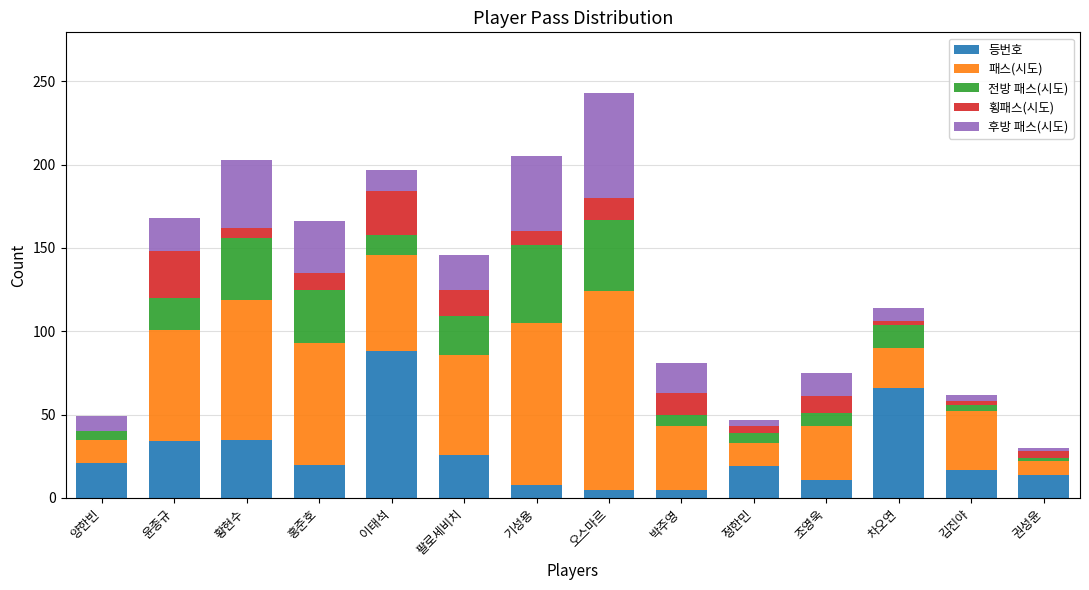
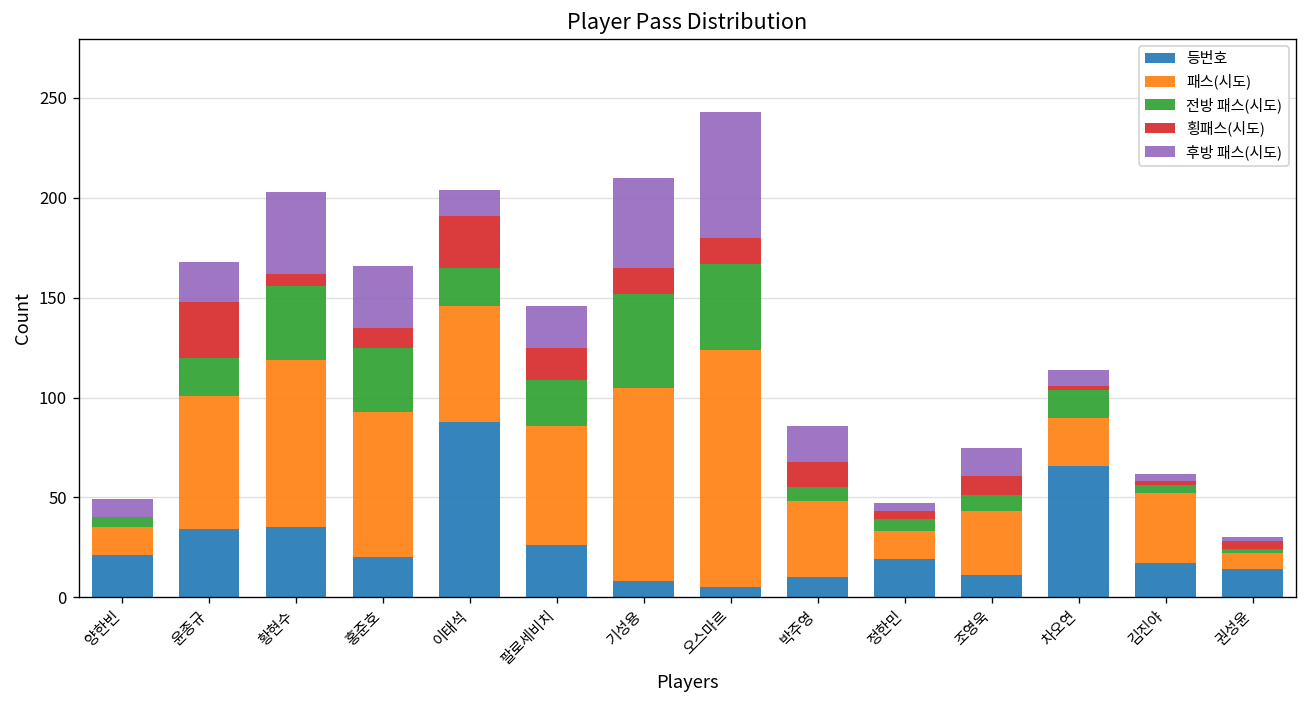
  {
    "등번호": {
      "양한빈": 21,
      "윤종규": 34,
      "황현수": 35,
      "홍준호": 20,
      "이태석": 88,
      "팔로세비치": 26,
      "기성용": 8,
      "오스마르": 5,
-     "박주영": 5,
+     "박주영": 10,
      "정한민": 19,
      "조영욱": 11,
      "차오연": 66,
      "김진야": 17,
      "권성윤": 14
    },
    "패스(시도)": {
      "양한빈": 14,
      "윤종규": 67,
      "황현수": 84,
      "홍준호": 73,
      "이태석": 58,
      "팔로세비치": 60,
      "기성용": 97,
      "오스마르": 119,
      "박주영": 38,
      "정한민": 14,
      "조영욱": 32,
      "차오연": 24,
      "김진야": 35,
      "권성윤": 8
    },
    "전방 패스(시도)": {
      "양한빈": 5,
      "윤종규": 19,
      "황현수": 37,
      "홍준호": 32,
-     "이태석": 12,
+     "이태석": 19,
      "팔로세비치": 23,
      "기성용": 47,
      "오스마르": 43,
      "박주영": 7,
      "정한민": 6,
      "조영욱": 8,
      "차오연": 14,
      "김진야": 4,
      "권성윤": 2
    },
    "횡패스(시도)": {
      "양한빈": 0,
      "윤종규": 28,
      "황현수": 6,
      "홍준호": 10,
      "이태석": 26,
      "팔로세비치": 16,
-     "기성용": 8,
+     "기성용": 13,
      "오스마르": 13,
      "박주영": 13,
      "정한민": 4,
      "조영욱": 10,
      "차오연": 2,
      "김진야": 2,
      "권성윤": 4
    },
    "후방 패스(시도)": {
      "양한빈": 9,
      "윤종규": 20,
      "황현수": 41,
      "홍준호": 31,
      "이태석": 13,
      "팔로세비치": 21,
      "기성용": 45,
      "오스마르": 63,
      "박주영": 18,
      "정한민": 4,
      "조영욱": 14,
      "차오연": 8,
      "김진야": 4,
      "권성윤": 2
    }
  }
